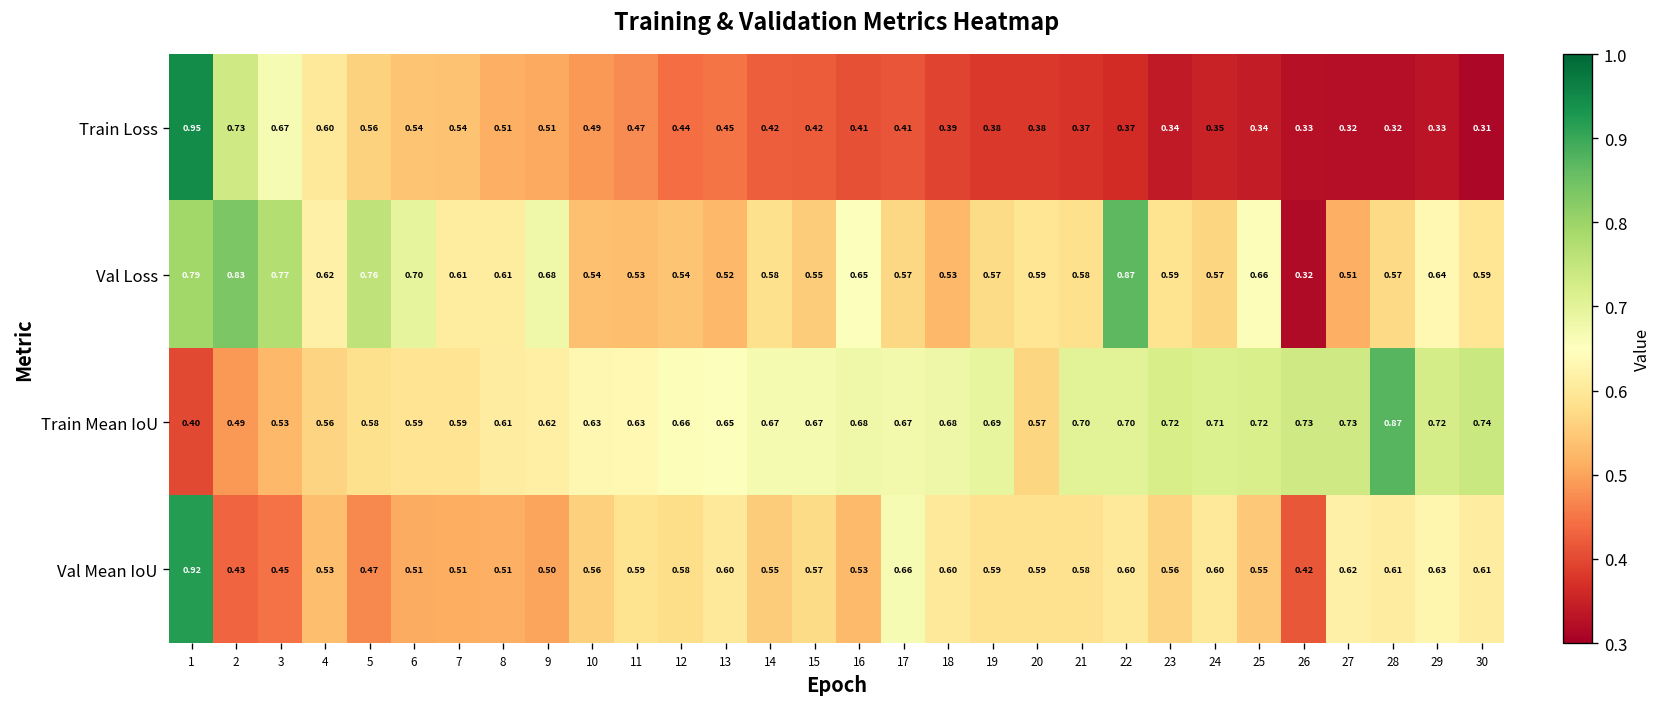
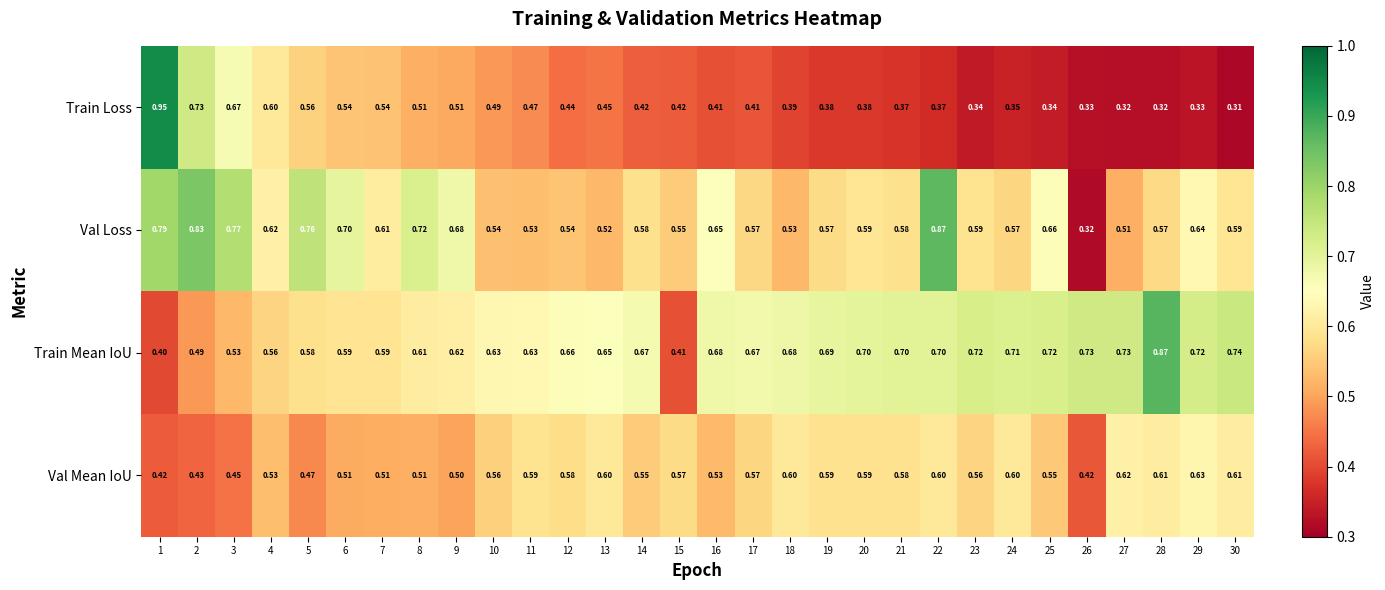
  {
    "Train Loss": {
      "1": 0.95,
      "2": 0.73,
      "3": 0.67,
      "4": 0.60,
      "5": 0.56,
      "6": 0.54,
      "7": 0.54,
      "8": 0.51,
      "9": 0.51,
      "10": 0.49,
      "11": 0.47,
      "12": 0.44,
      "13": 0.45,
      "14": 0.42,
      "15": 0.42,
      "16": 0.41,
      "17": 0.41,
      "18": 0.39,
      "19": 0.38,
      "20": 0.38,
      "21": 0.37,
      "22": 0.37,
      "23": 0.34,
      "24": 0.35,
      "25": 0.34,
      "26": 0.33,
      "27": 0.32,
      "28": 0.32,
      "29": 0.33,
      "30": 0.31
    },
    "Val Loss": {
      "1": 0.79,
      "2": 0.83,
      "3": 0.77,
      "4": 0.62,
      "5": 0.76,
      "6": 0.70,
      "7": 0.61,
-     "8": 0.61,
+     "8": 0.72,
      "9": 0.68,
      "10": 0.54,
      "11": 0.53,
      "12": 0.54,
      "13": 0.52,
      "14": 0.58,
      "15": 0.55,
      "16": 0.65,
      "17": 0.57,
      "18": 0.53,
      "19": 0.57,
      "20": 0.59,
      "21": 0.58,
      "22": 0.87,
      "23": 0.59,
      "24": 0.57,
      "25": 0.66,
      "26": 0.32,
      "27": 0.51,
      "28": 0.57,
      "29": 0.64,
      "30": 0.59
    },
    "Train Mean IoU": {
      "1": 0.40,
      "2": 0.49,
      "3": 0.53,
      "4": 0.56,
      "5": 0.58,
      "6": 0.59,
      "7": 0.59,
      "8": 0.61,
      "9": 0.62,
      "10": 0.63,
      "11": 0.63,
      "12": 0.66,
      "13": 0.65,
      "14": 0.67,
-     "15": 0.67,
+     "15": 0.41,
      "16": 0.68,
      "17": 0.67,
      "18": 0.68,
      "19": 0.69,
-     "20": 0.57,
+     "20": 0.70,
      "21": 0.70,
      "22": 0.70,
      "23": 0.72,
      "24": 0.71,
      "25": 0.72,
      "26": 0.73,
      "27": 0.73,
      "28": 0.87,
      "29": 0.72,
      "30": 0.74
    },
    "Val Mean IoU": {
-     "1": 0.92,
+     "1": 0.42,
      "2": 0.43,
      "3": 0.45,
      "4": 0.53,
      "5": 0.47,
      "6": 0.51,
      "7": 0.51,
      "8": 0.51,
      "9": 0.50,
      "10": 0.56,
      "11": 0.59,
      "12": 0.58,
      "13": 0.60,
      "14": 0.55,
      "15": 0.57,
      "16": 0.53,
-     "17": 0.66,
+     "17": 0.57,
      "18": 0.60,
      "19": 0.59,
      "20": 0.59,
      "21": 0.58,
      "22": 0.60,
      "23": 0.56,
      "24": 0.60,
      "25": 0.55,
      "26": 0.42,
      "27": 0.62,
      "28": 0.61,
      "29": 0.63,
      "30": 0.61
    }
  }
